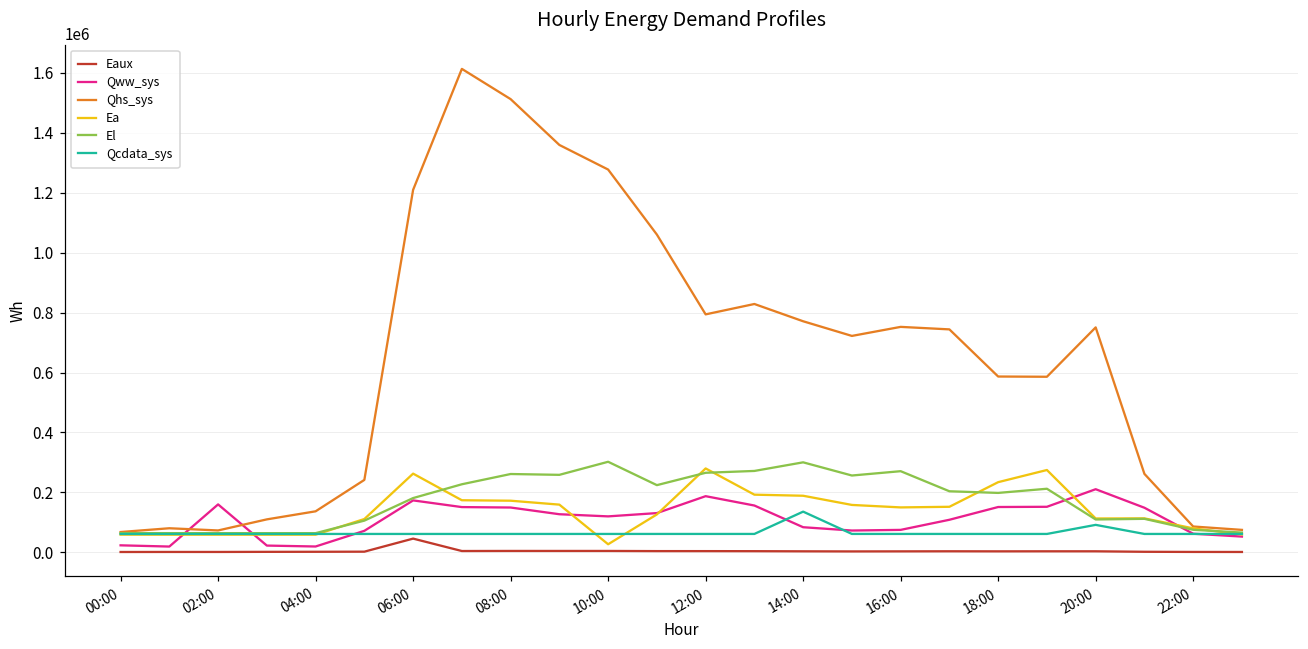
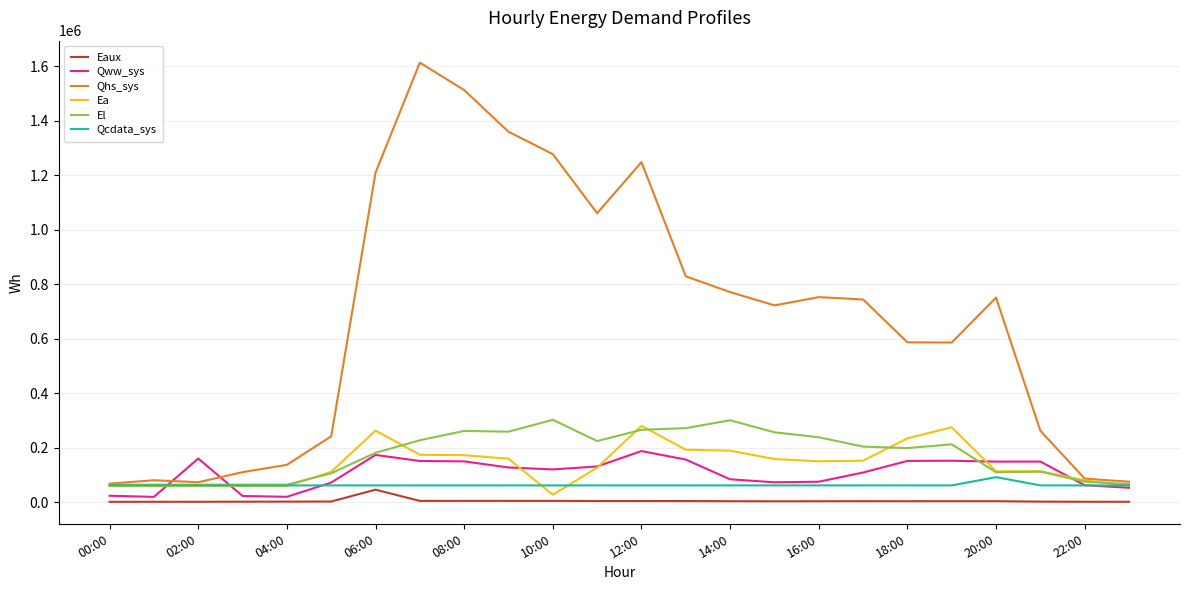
  {
    "Eaux": {
      "00:00": 0,
      "02:00": 0,
      "04:00": 0,
      "06:00": 50000,
      "08:00": 0,
      "10:00": 0,
      "12:00": 0,
      "14:00": 0,
      "16:00": 0,
      "18:00": 0,
      "20:00": 0,
      "22:00": 0
    },
    "Qww_sys": {
      "00:00": 20000,
      "02:00": 160000,
      "04:00": 20000,
      "08:00": 150000,
      "10:00": 120000,
      "12:00": 190000,
      "14:00": 80000,
      "16:00": 70000,
      "18:00": 150000,
-     "20:00": 210000
+     "20:00": 150000
    },
    "Qhs_sys": {
      "04:00": 140000,
      "06:00": 1210000,
      "08:00": 1510000,
      "10:00": 1280000,
-     "12:00": 790000,
+     "12:00": 1250000,
      "14:00": 770000,
      "16:00": 750000,
      "18:00": 590000,
      "20:00": 750000
    },
    "Ea": {
      "06:00": 260000,
      "08:00": 170000,
      "10:00": 30000,
      "12:00": 280000,
      "14:00": 190000,
      "16:00": 150000,
      "18:00": 230000
    },
    "El": {
      "08:00": 260000,
      "10:00": 300000,
      "12:00": 270000,
      "14:00": 300000,
-     "16:00": 270000,
+     "16:00": 240000,
      "18:00": 200000
    },
    "Qcdata_sys": {
      "06:00": 60000,
      "08:00": 60000,
      "10:00": 60000,
      "12:00": 60000,
-     "14:00": 140000,
+     "14:00": 60000,
      "16:00": 60000,
      "18:00": 60000,
      "20:00": 90000
    }
  }
